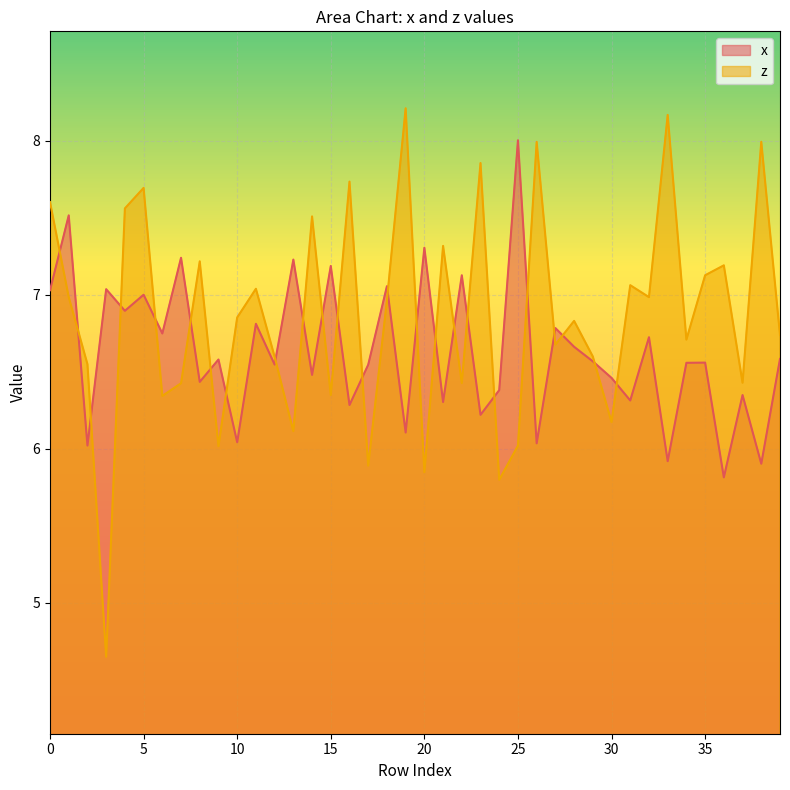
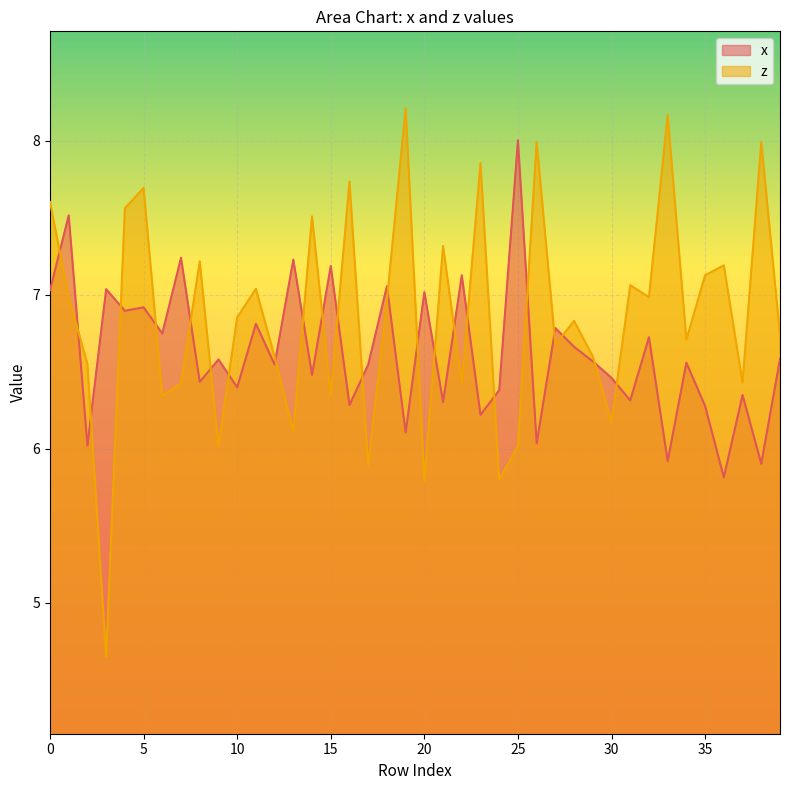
  {
    "x": {
      "0": 7.03,
-     "5": 7.00,
-     "10": 6.04,
+     "5": 6.92,
+     "10": 6.40,
      "15": 7.19,
-     "20": 7.31,
+     "20": 7.02,
      "25": 8.00,
      "30": 6.46,
-     "35": 6.56
+     "35": 6.28
    },
    "z": {
      "0": 7.60,
      "5": 7.69,
      "10": 6.85,
      "15": 6.35,
-     "20": 5.85,
+     "20": 5.79,
      "25": 6.02,
      "30": 6.17,
      "35": 7.13
    }
  }
